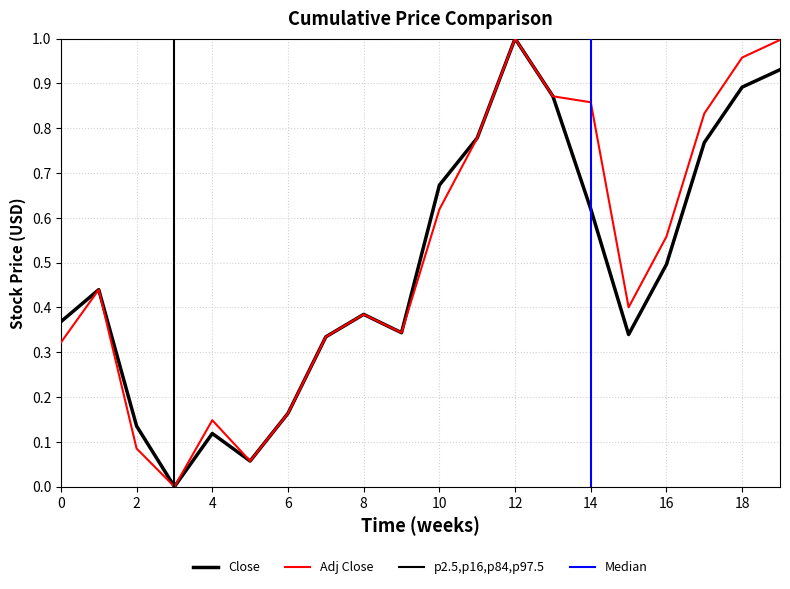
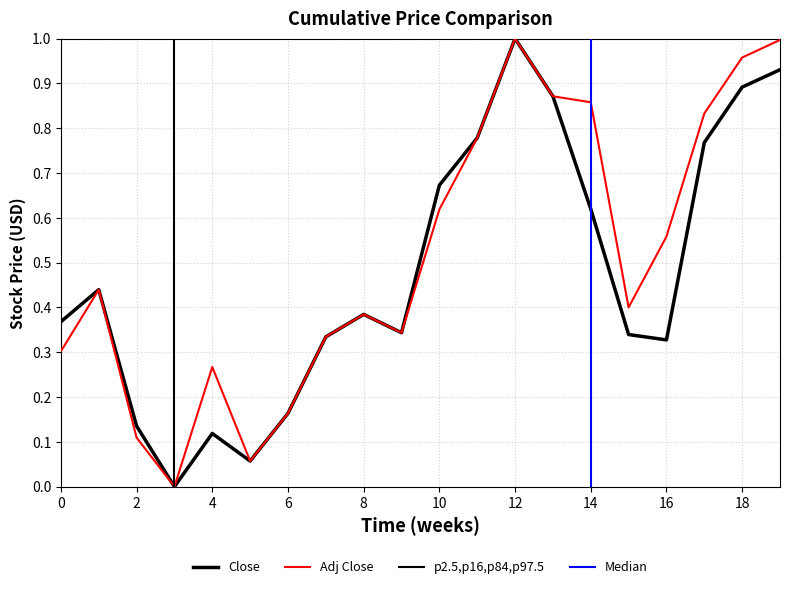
  {
    "Close": {
      "0": 0.37,
      "2": 0.14,
      "4": 0.12,
      "10": 0.67,
      "14": 0.62,
-     "16": 0.50,
+     "16": 0.33,
      "18": 0.89
    },
    "Adj Close": {
-     "0": 0.32,
-     "2": 0.09,
-     "4": 0.15,
+     "0": 0.30,
+     "2": 0.11,
+     "4": 0.27,
      "10": 0.62,
      "14": 0.86,
      "16": 0.56,
      "18": 0.96
    }
  }
